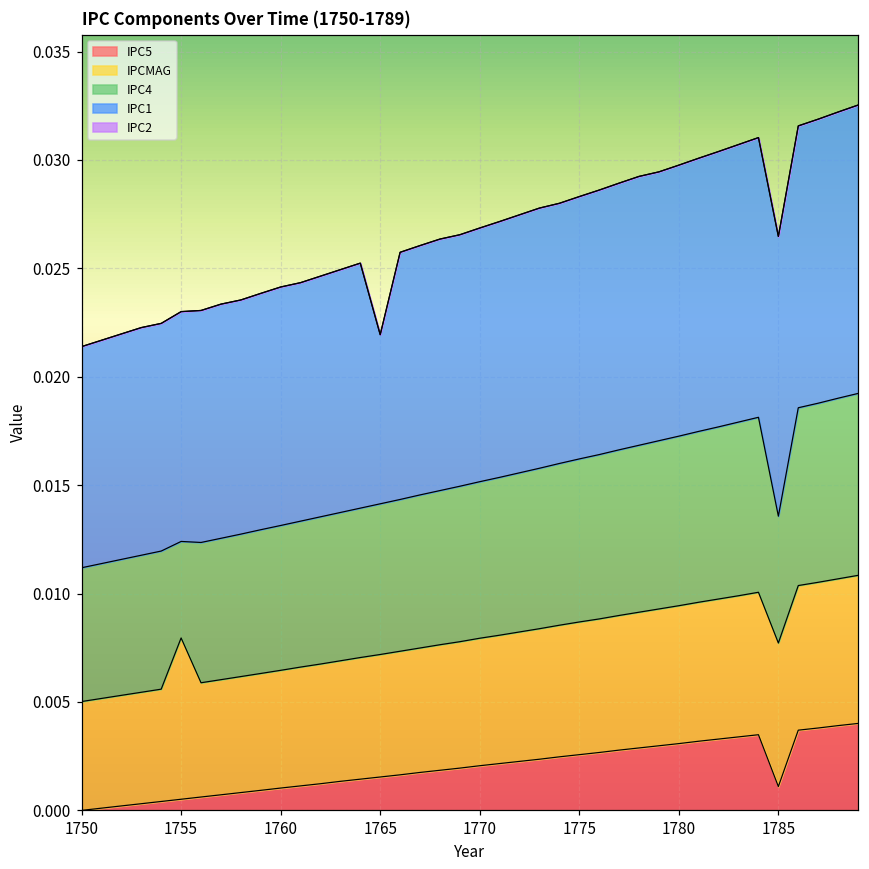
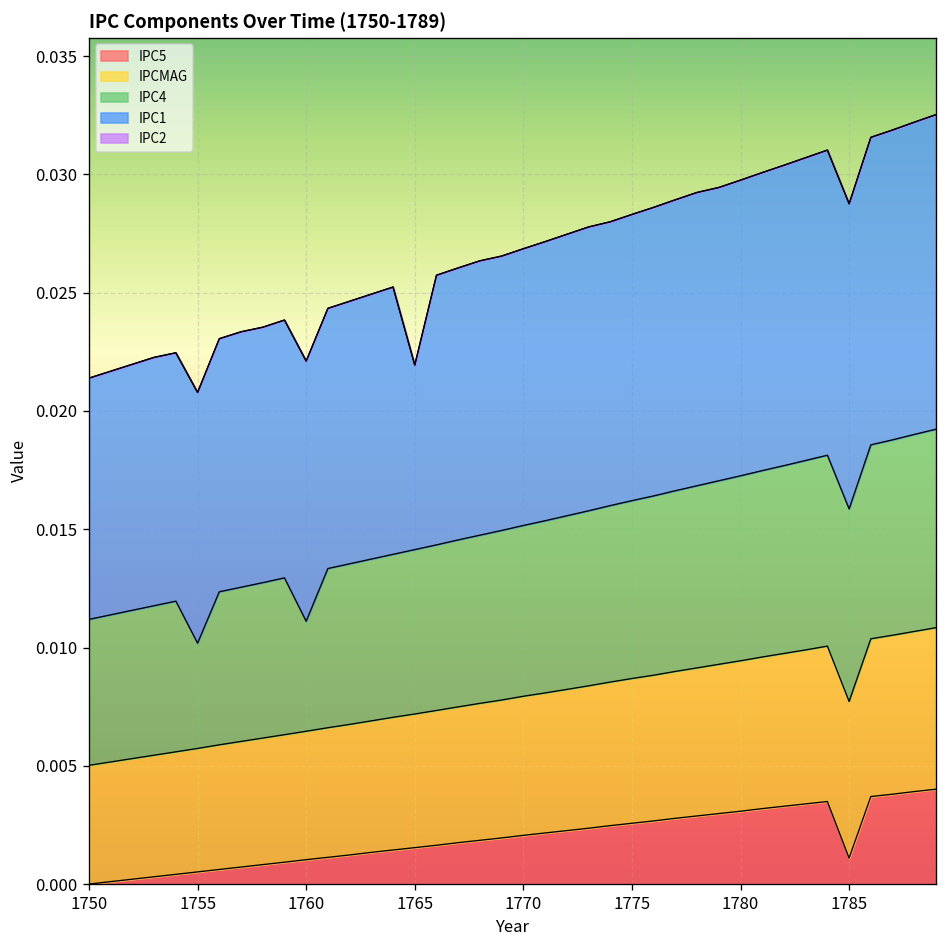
  {
    "IPC5": {
      "1750": 0.0000,
      "1755": 0.0005,
      "1760": 0.0010,
      "1765": 0.0015,
      "1770": 0.0021,
      "1775": 0.0026,
      "1780": 0.0031,
      "1785": 0.0011
    },
    "IPCMAG": {
      "1750": 0.0050,
-     "1755": 0.0074,
+     "1755": 0.0052,
      "1760": 0.0054,
      "1765": 0.0057,
      "1770": 0.0059,
      "1775": 0.0061,
      "1780": 0.0064,
      "1785": 0.0066
    },
    "IPC4": {
      "1750": 0.0062,
      "1755": 0.0045,
-     "1760": 0.0067,
+     "1760": 0.0047,
      "1765": 0.0070,
      "1770": 0.0072,
      "1775": 0.0075,
      "1780": 0.0078,
-     "1785": 0.0059
+     "1785": 0.0081
    }
  }
